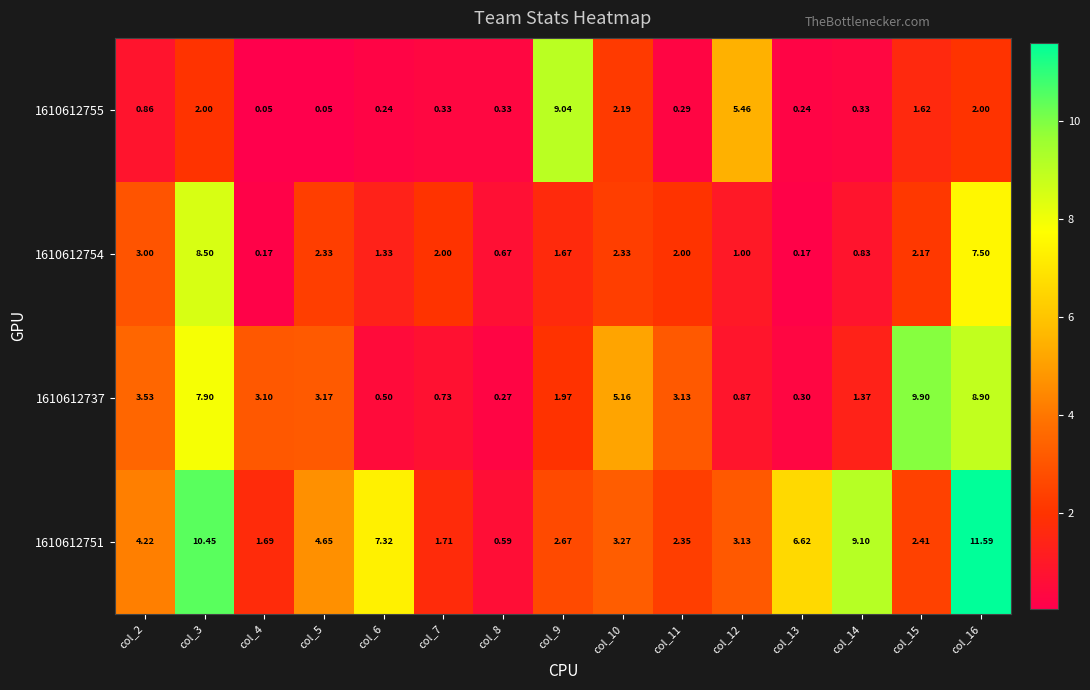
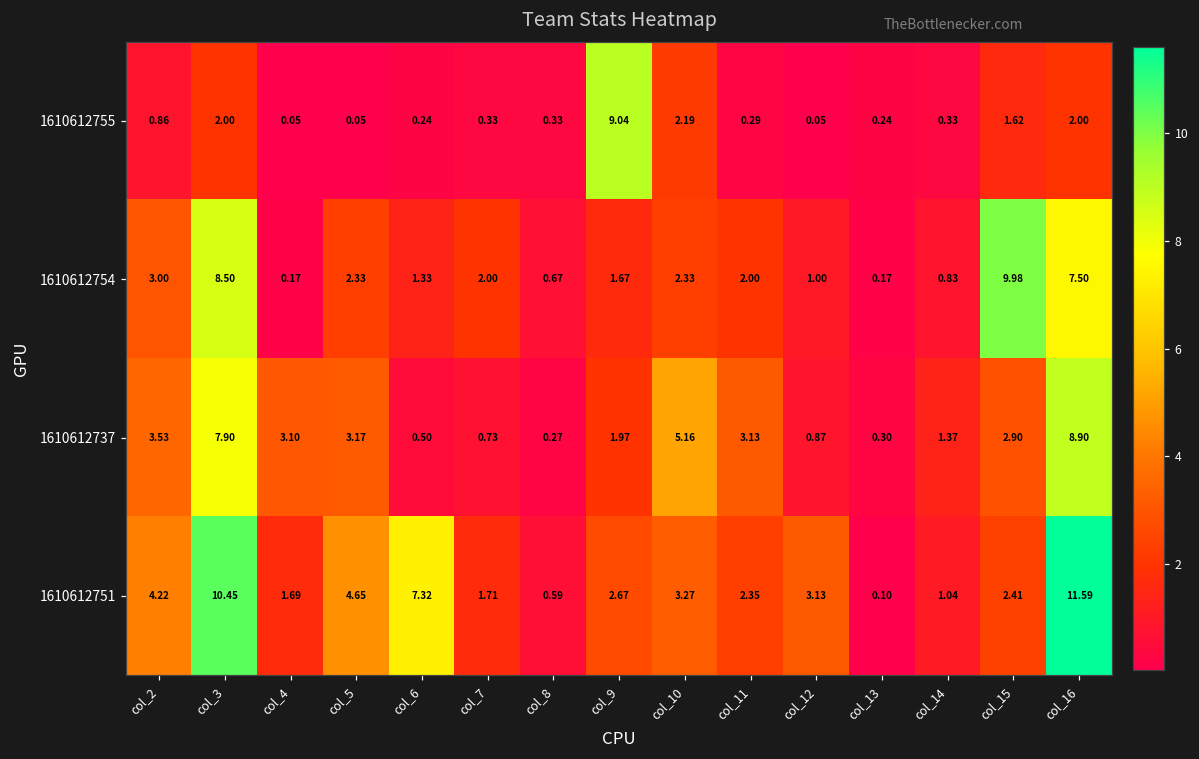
  {
    "1610612755": {
      "col_2": 0.86,
      "col_3": 2.00,
      "col_4": 0.05,
      "col_5": 0.05,
      "col_6": 0.24,
      "col_7": 0.33,
      "col_8": 0.33,
      "col_9": 9.04,
      "col_10": 2.19,
      "col_11": 0.29,
-     "col_12": 5.46,
+     "col_12": 0.05,
      "col_13": 0.24,
      "col_14": 0.33,
      "col_15": 1.62,
      "col_16": 2.00
    },
    "1610612754": {
      "col_2": 3.00,
      "col_3": 8.50,
      "col_4": 0.17,
      "col_5": 2.33,
      "col_6": 1.33,
      "col_7": 2.00,
      "col_8": 0.67,
      "col_9": 1.67,
      "col_10": 2.33,
      "col_11": 2.00,
      "col_12": 1.00,
      "col_13": 0.17,
      "col_14": 0.83,
-     "col_15": 2.17,
+     "col_15": 9.98,
      "col_16": 7.50
    },
    "1610612737": {
      "col_2": 3.53,
      "col_3": 7.90,
      "col_4": 3.10,
      "col_5": 3.17,
      "col_6": 0.50,
      "col_7": 0.73,
      "col_8": 0.27,
      "col_9": 1.97,
      "col_10": 5.16,
      "col_11": 3.13,
      "col_12": 0.87,
      "col_13": 0.30,
      "col_14": 1.37,
-     "col_15": 9.90,
+     "col_15": 2.90,
      "col_16": 8.90
    },
    "1610612751": {
      "col_2": 4.22,
      "col_3": 10.45,
      "col_4": 1.69,
      "col_5": 4.65,
      "col_6": 7.32,
      "col_7": 1.71,
      "col_8": 0.59,
      "col_9": 2.67,
      "col_10": 3.27,
      "col_11": 2.35,
      "col_12": 3.13,
-     "col_13": 6.62,
-     "col_14": 9.10,
+     "col_13": 0.10,
+     "col_14": 1.04,
      "col_15": 2.41,
      "col_16": 11.59
    }
  }
